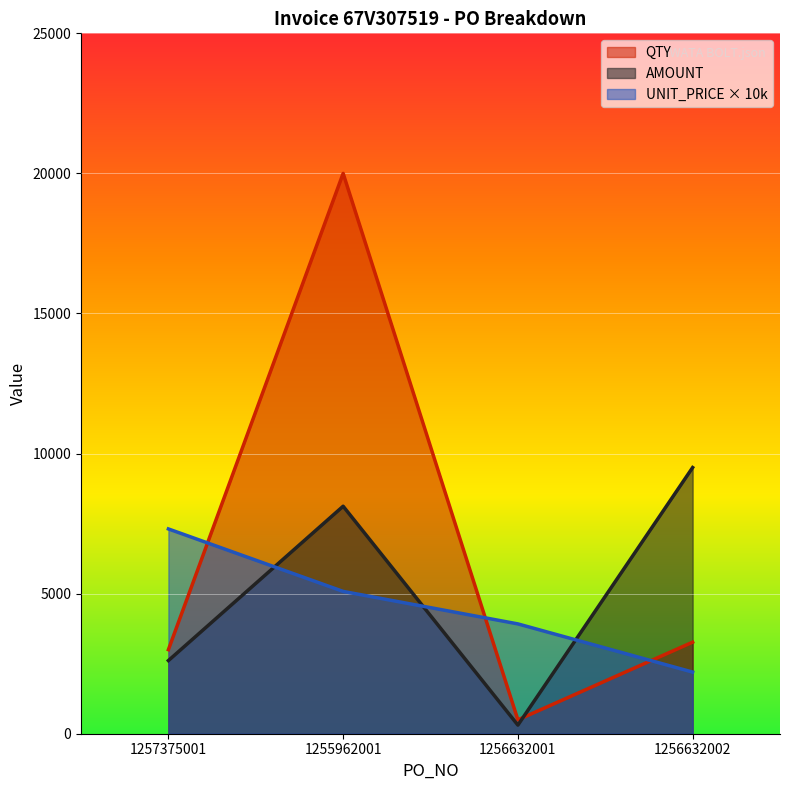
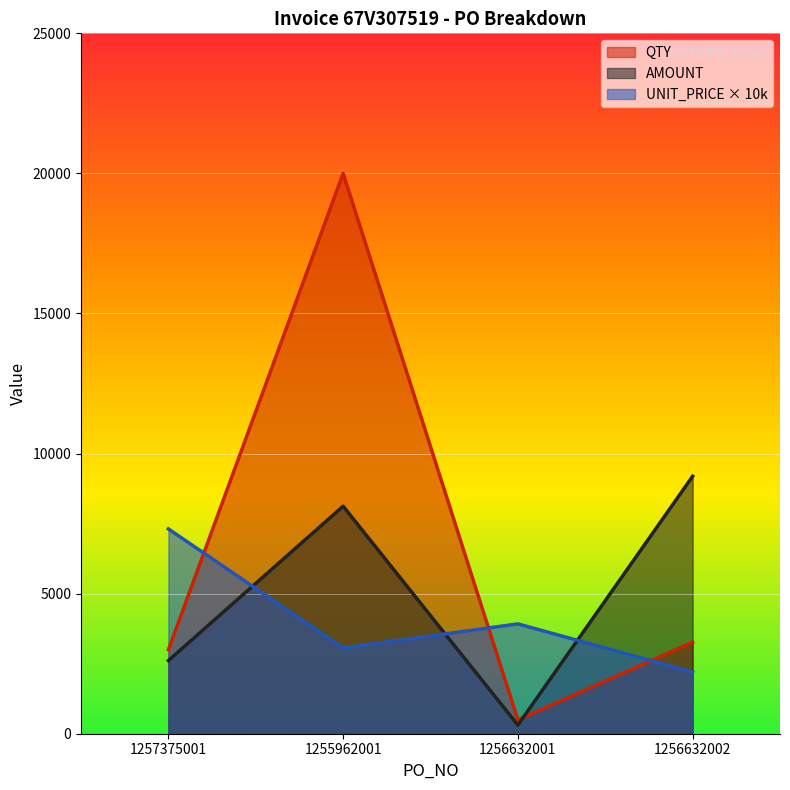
  {
    "QTY": {
      "1257375001": 3000,
      "1255962001": 20000,
      "1256632001": 500,
      "1256632002": 3300
    },
    "AMOUNT": {
      "1257375001": 2600,
      "1255962001": 8100,
      "1256632001": 300,
-     "1256632002": 9500
+     "1256632002": 9200
    },
    "UNIT_PRICE × 10k": {
      "1257375001": 7300,
-     "1255962001": 5100,
+     "1255962001": 3100,
      "1256632001": 3900,
      "1256632002": 2200
    }
  }
